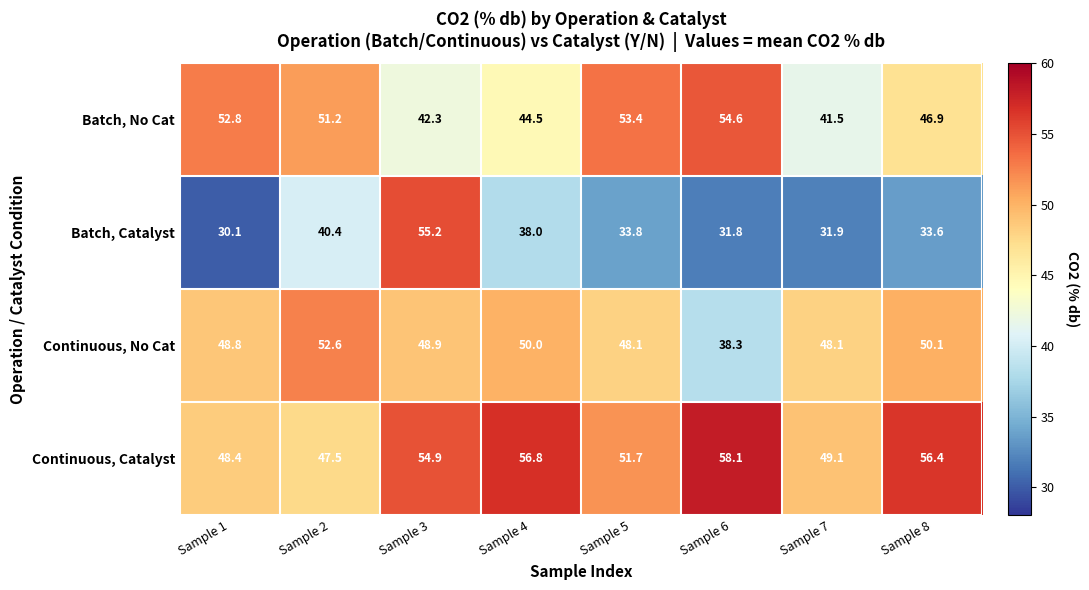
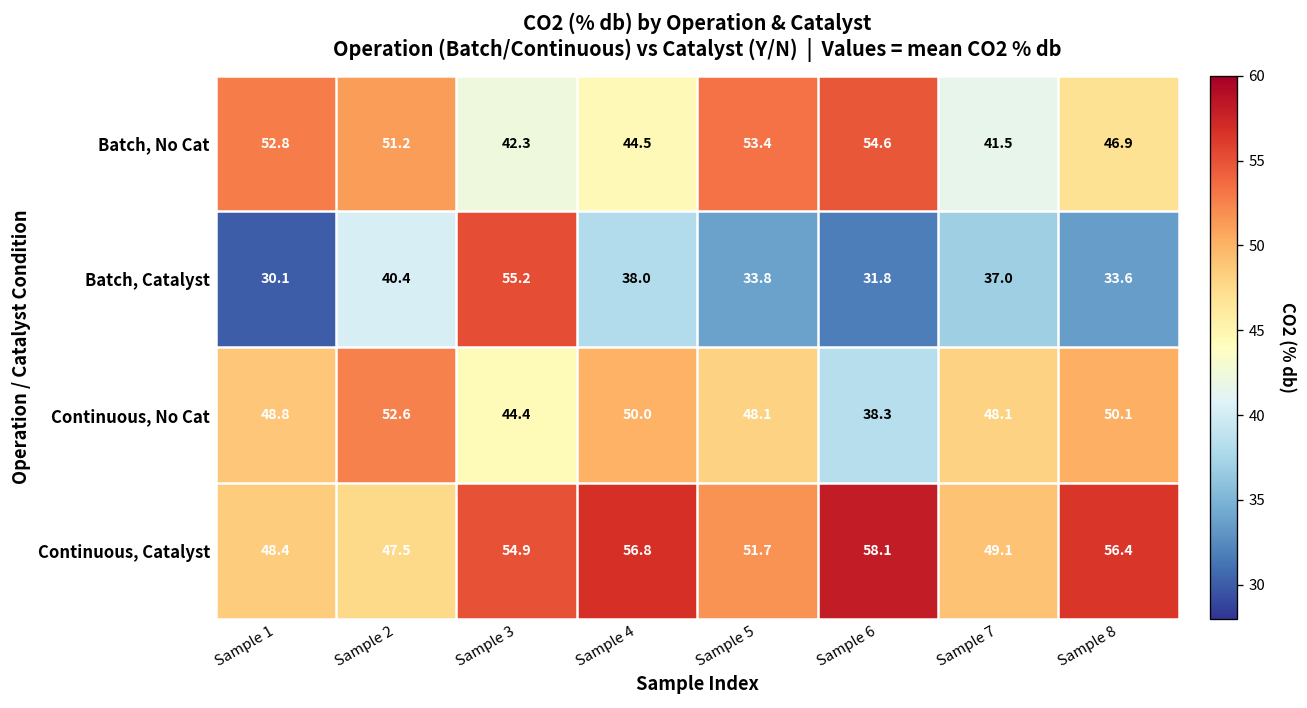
  {
    "Batch, No Cat": {
      "Sample 1": 52.8,
      "Sample 2": 51.2,
      "Sample 3": 42.3,
      "Sample 4": 44.5,
      "Sample 5": 53.4,
      "Sample 6": 54.6,
      "Sample 7": 41.5,
      "Sample 8": 46.9
    },
    "Batch, Catalyst": {
      "Sample 1": 30.1,
      "Sample 2": 40.4,
      "Sample 3": 55.2,
      "Sample 4": 38.0,
      "Sample 5": 33.8,
      "Sample 6": 31.8,
-     "Sample 7": 31.9,
+     "Sample 7": 37.0,
      "Sample 8": 33.6
    },
    "Continuous, No Cat": {
      "Sample 1": 48.8,
      "Sample 2": 52.6,
-     "Sample 3": 48.9,
+     "Sample 3": 44.4,
      "Sample 4": 50.0,
      "Sample 5": 48.1,
      "Sample 6": 38.3,
      "Sample 7": 48.1,
      "Sample 8": 50.1
    },
    "Continuous, Catalyst": {
      "Sample 1": 48.4,
      "Sample 2": 47.5,
      "Sample 3": 54.9,
      "Sample 4": 56.8,
      "Sample 5": 51.7,
      "Sample 6": 58.1,
      "Sample 7": 49.1,
      "Sample 8": 56.4
    }
  }
